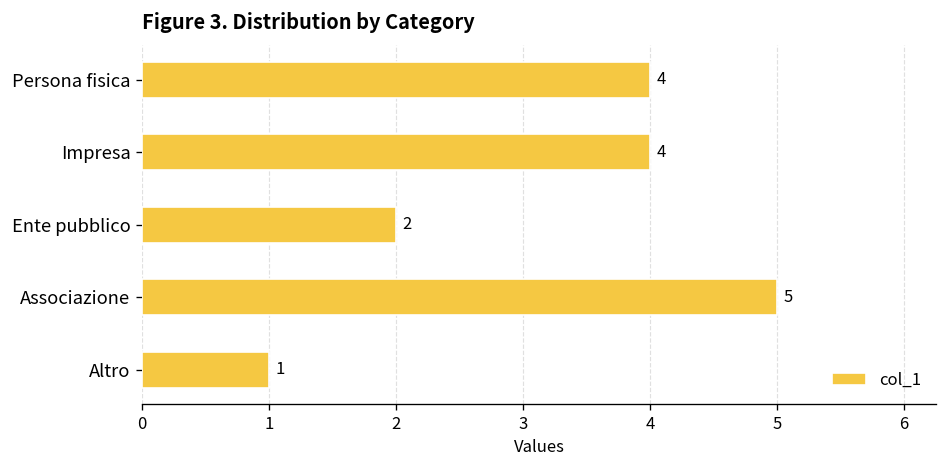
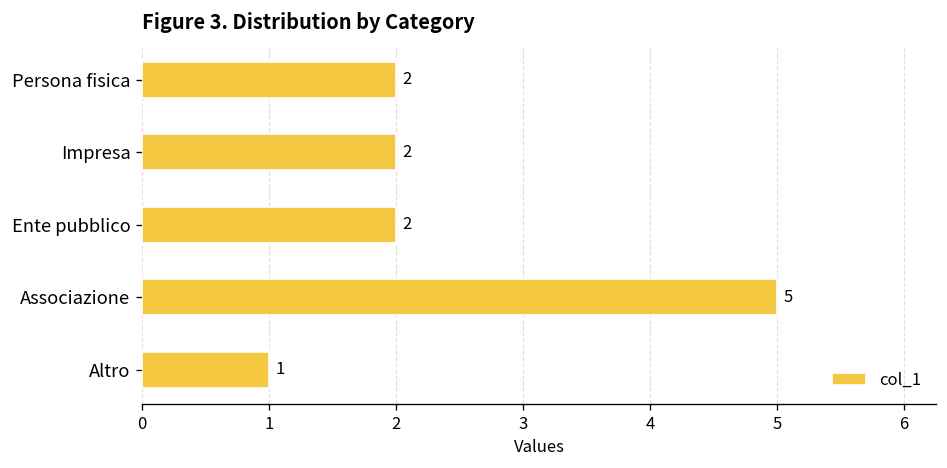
  {
-   "Persona fisica": 4,
-   "Impresa": 4,
+   "Persona fisica": 2,
+   "Impresa": 2,
    "Ente pubblico": 2,
    "Associazione": 5,
    "Altro": 1
  }
